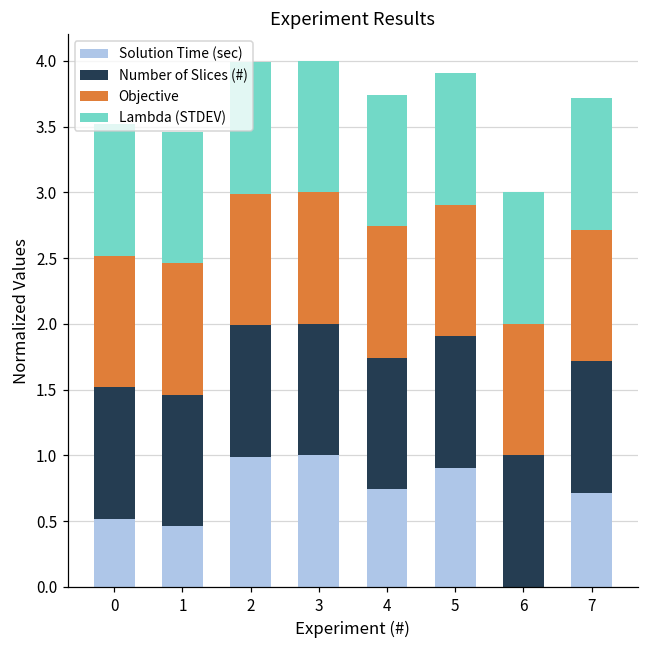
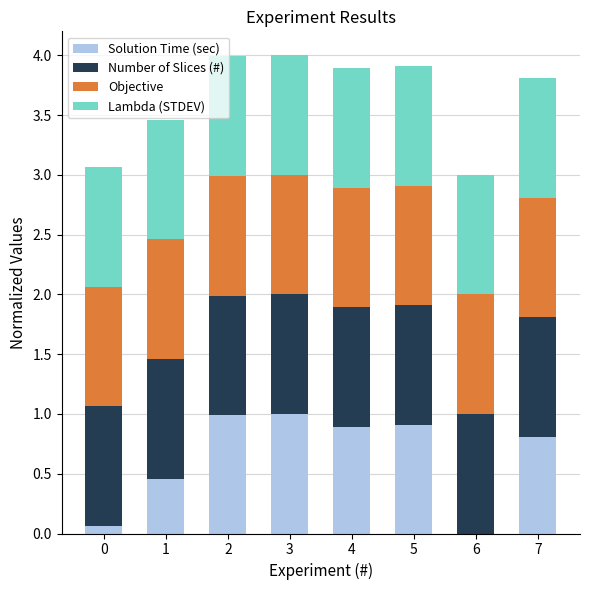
  {
    "Solution Time (sec)": {
-     "0": 0.52,
+     "0": 0.07,
      "1": 0.46,
      "2": 0.99,
      "3": 1.00,
-     "4": 0.74,
+     "4": 0.89,
      "5": 0.91,
      "6": 0.00,
-     "7": 0.71
+     "7": 0.81
    },
    "Number of Slices (#)": {
      "0": 1.00,
      "1": 1.00,
      "2": 1.00,
      "3": 1.00,
      "4": 1.00,
      "5": 1.00,
      "6": 1.00,
      "7": 1.00
    },
    "Objective": {
      "0": 1.00,
      "1": 1.00,
      "2": 1.00,
      "3": 1.00,
      "4": 1.00,
      "5": 1.00,
      "6": 1.00,
      "7": 1.00
    },
    "Lambda (STDEV)": {
      "1": 1.00,
      "3": 1.00,
      "4": 1.00,
      "5": 1.00,
      "6": 1.00,
      "7": 1.00
    }
  }
